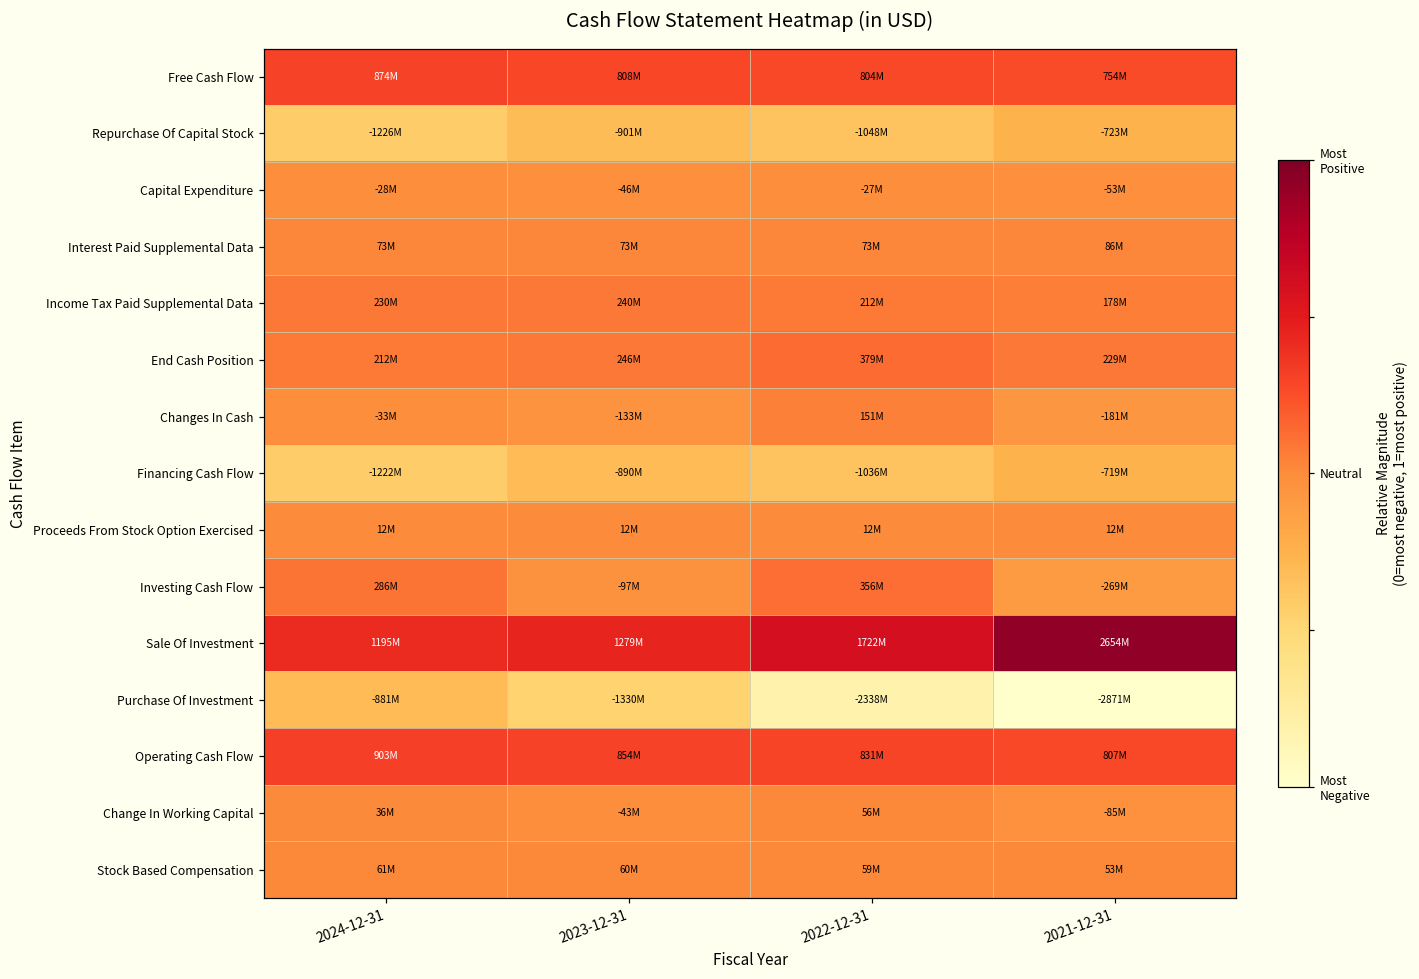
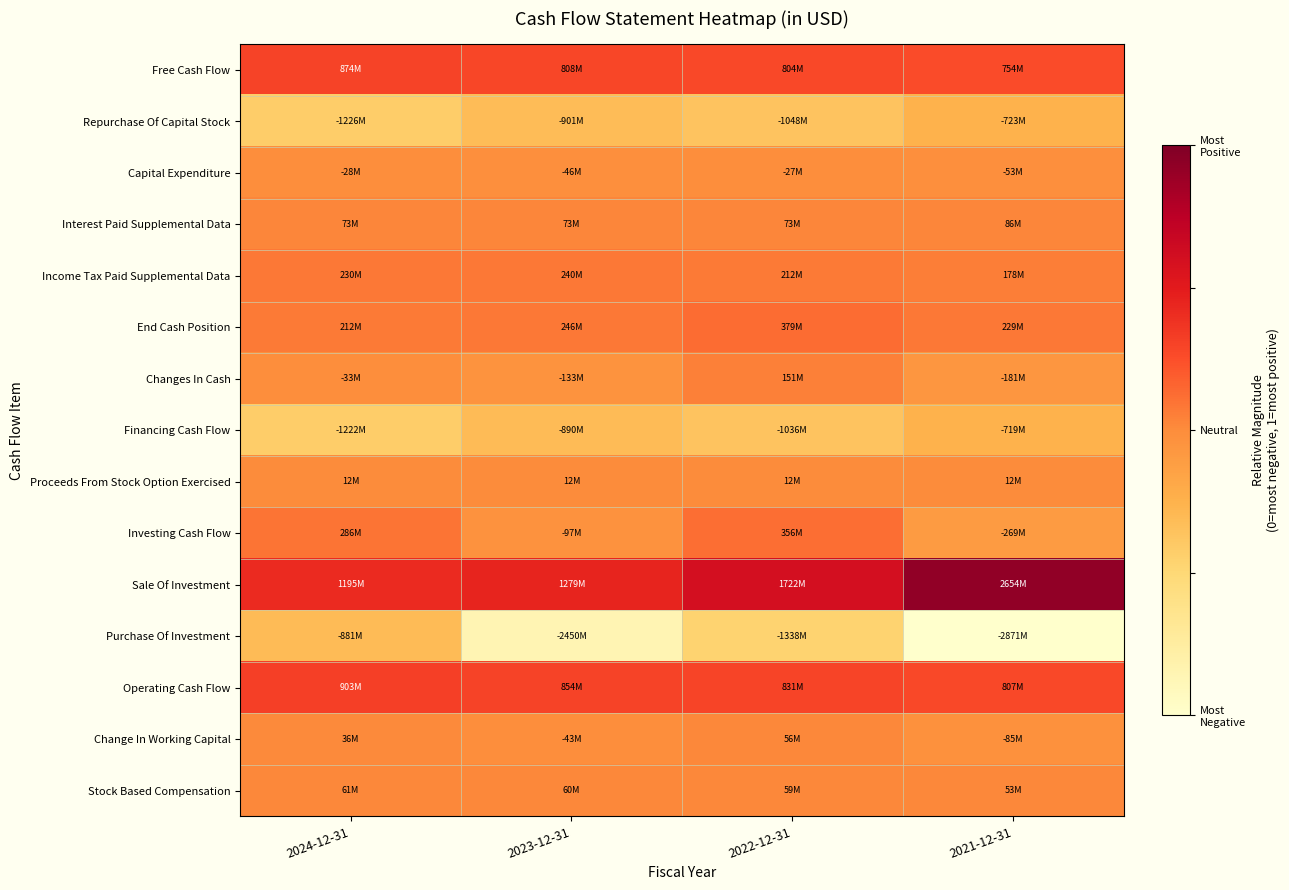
  {
    "Free Cash Flow": {
      "2024-12-31": "874M",
      "2023-12-31": "808M",
      "2022-12-31": "804M",
      "2021-12-31": "754M"
    },
    "Repurchase Of Capital Stock": {
      "2024-12-31": "-1226M",
      "2023-12-31": "-901M",
      "2022-12-31": "-1048M",
      "2021-12-31": "-723M"
    },
    "Capital Expenditure": {
      "2024-12-31": "-28M",
      "2023-12-31": "-46M",
      "2022-12-31": "-27M",
      "2021-12-31": "-53M"
    },
    "Interest Paid Supplemental Data": {
      "2024-12-31": "73M",
      "2023-12-31": "73M",
      "2022-12-31": "73M",
      "2021-12-31": "86M"
    },
    "Income Tax Paid Supplemental Data": {
      "2024-12-31": "230M",
      "2023-12-31": "240M",
      "2022-12-31": "212M",
      "2021-12-31": "178M"
    },
    "End Cash Position": {
      "2024-12-31": "212M",
      "2023-12-31": "246M",
      "2022-12-31": "379M",
      "2021-12-31": "229M"
    },
    "Changes In Cash": {
      "2024-12-31": "-33M",
      "2023-12-31": "-133M",
      "2022-12-31": "151M",
      "2021-12-31": "-181M"
    },
    "Financing Cash Flow": {
      "2024-12-31": "-1222M",
      "2023-12-31": "-890M",
      "2022-12-31": "-1036M",
      "2021-12-31": "-719M"
    },
    "Proceeds From Stock Option Exercised": {
      "2024-12-31": "12M",
      "2023-12-31": "12M",
      "2022-12-31": "12M",
      "2021-12-31": "12M"
    },
    "Investing Cash Flow": {
      "2024-12-31": "286M",
      "2023-12-31": "-97M",
      "2022-12-31": "356M",
      "2021-12-31": "-269M"
    },
    "Sale Of Investment": {
      "2024-12-31": "1195M",
      "2023-12-31": "1279M",
      "2022-12-31": "1722M",
      "2021-12-31": "2654M"
    },
    "Purchase Of Investment": {
      "2024-12-31": "-881M",
-     "2023-12-31": "-1330M",
-     "2022-12-31": "-2338M",
+     "2023-12-31": "-2450M",
+     "2022-12-31": "-1338M",
      "2021-12-31": "-2871M"
    },
    "Operating Cash Flow": {
      "2024-12-31": "903M",
      "2023-12-31": "854M",
      "2022-12-31": "831M",
      "2021-12-31": "807M"
    },
    "Change In Working Capital": {
      "2024-12-31": "36M",
      "2023-12-31": "-43M",
      "2022-12-31": "56M",
      "2021-12-31": "-85M"
    },
    "Stock Based Compensation": {
      "2024-12-31": "61M",
      "2023-12-31": "60M",
      "2022-12-31": "59M",
      "2021-12-31": "53M"
    }
  }
